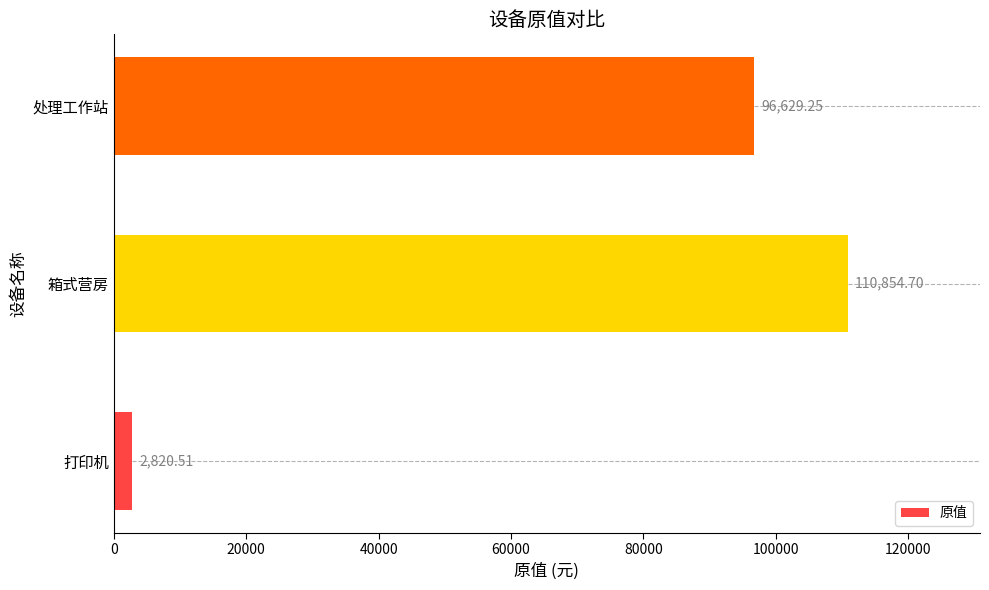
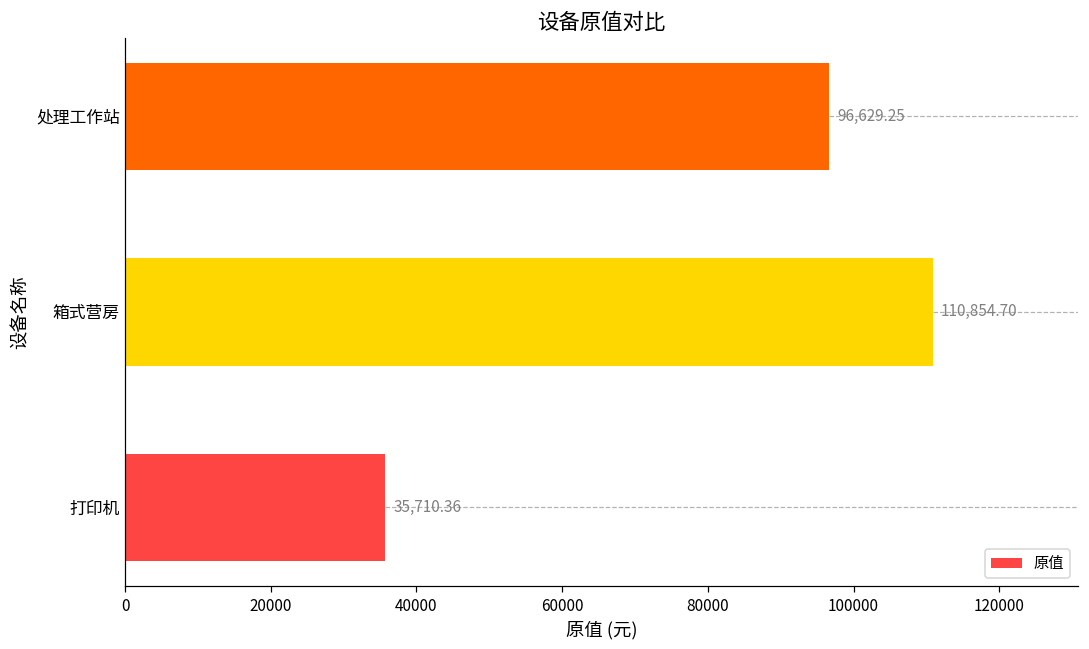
  {
    "处理工作站": "96,629.25",
    "箱式营房": "110,854.70",
-   "打印机": "2,820.51"
+   "打印机": "35,710.36"
  }
